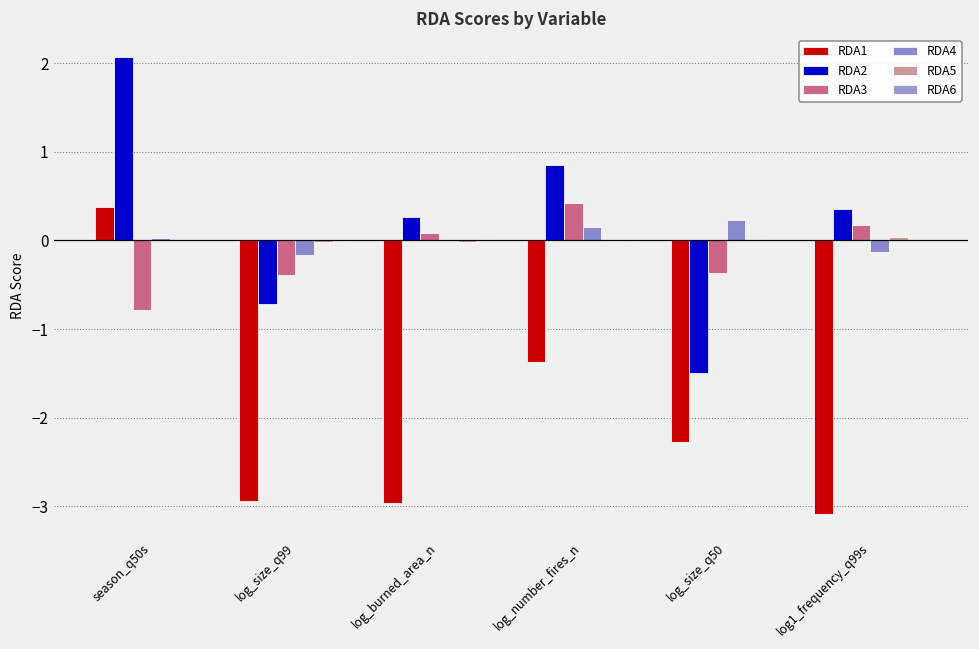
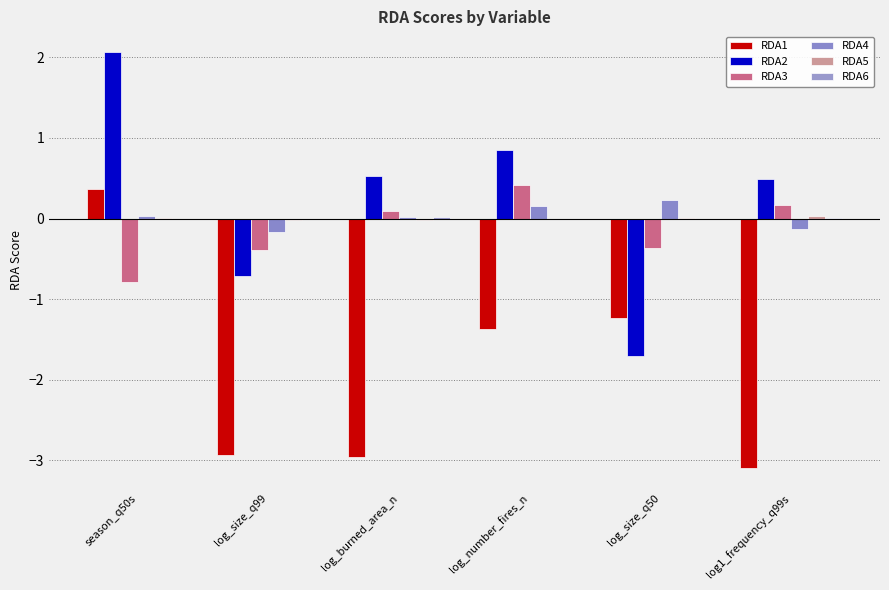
  {
    "RDA1": {
      "season_q50s": 0.4,
      "log_size_q99": -2.9,
      "log_burned_area_n": -3.0,
      "log_number_fires_n": -1.4,
-     "log_size_q50": -2.3,
+     "log_size_q50": -1.2,
      "log1_frequency_q99s": -3.1
    },
    "RDA2": {
      "season_q50s": 2.1,
      "log_size_q99": -0.7,
-     "log_burned_area_n": 0.3,
+     "log_burned_area_n": 0.5,
      "log_number_fires_n": 0.9,
-     "log_size_q50": -1.5,
-     "log1_frequency_q99s": 0.4
+     "log_size_q50": -1.7,
+     "log1_frequency_q99s": 0.5
    }
  }
